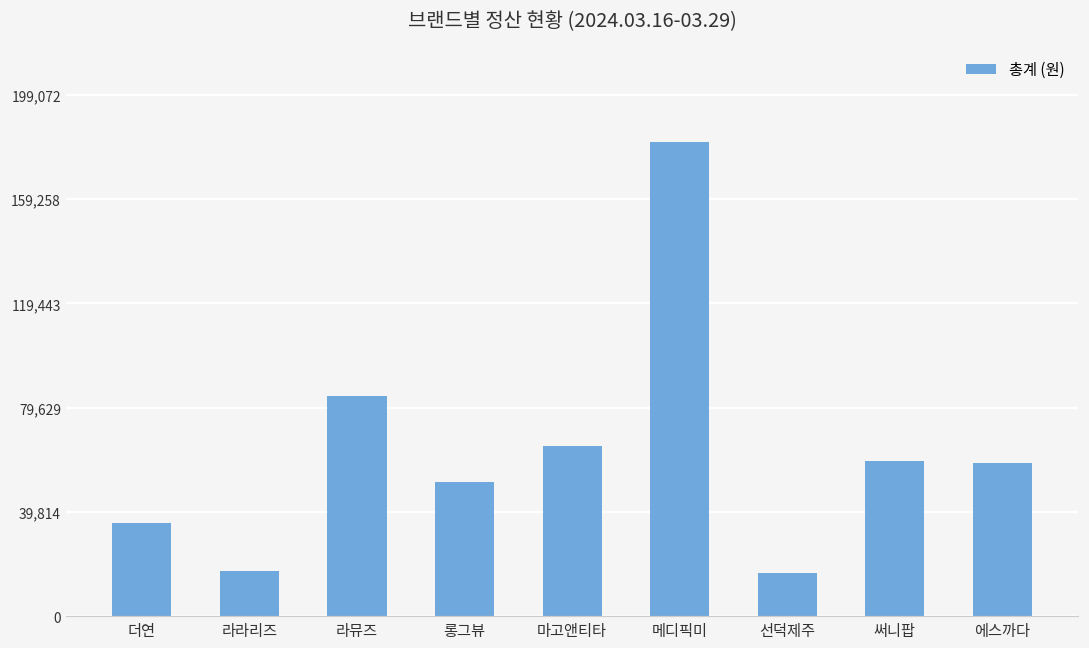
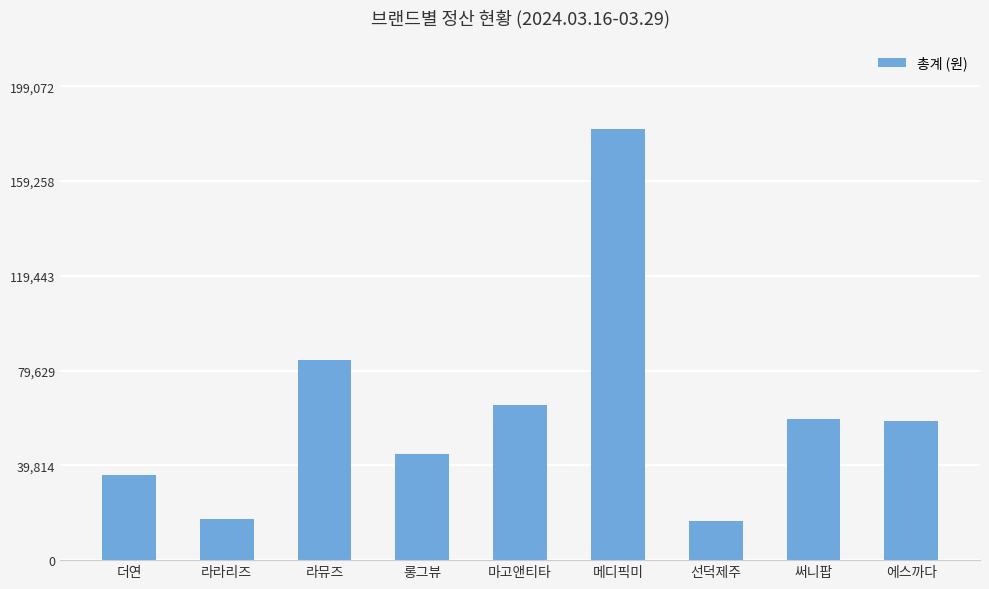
  {
    "더연": "36,000",
    "라라리즈": "17,000",
    "라뮤즈": "84,000",
-   "롱그뷰": "51,000",
+   "롱그뷰": "45,000",
    "마고앤티타": "65,000",
    "메디픽미": "181,000",
    "선덕제주": "16,000",
    "써니팝": "59,000",
    "에스까다": "58,000"
  }
